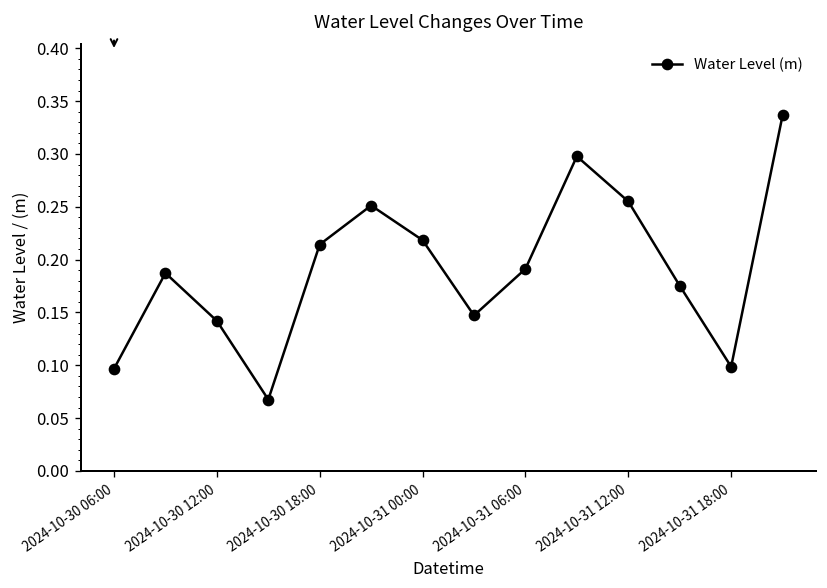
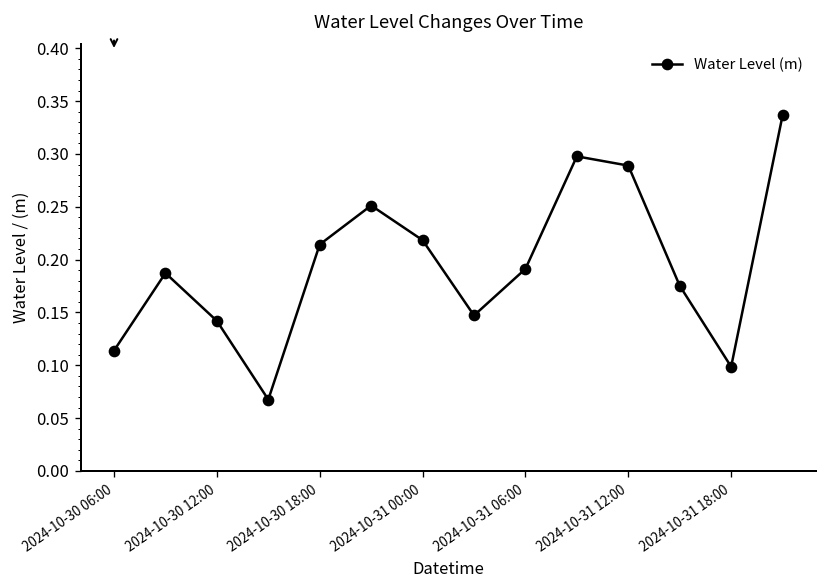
  {
-   "2024-10-30 06:00": 0.10,
+   "2024-10-30 06:00": 0.11,
    "2024-10-30 12:00": 0.14,
    "2024-10-30 18:00": 0.21,
    "2024-10-31 00:00": 0.22,
    "2024-10-31 06:00": 0.19,
-   "2024-10-31 12:00": 0.26,
+   "2024-10-31 12:00": 0.29,
    "2024-10-31 18:00": 0.10
  }
